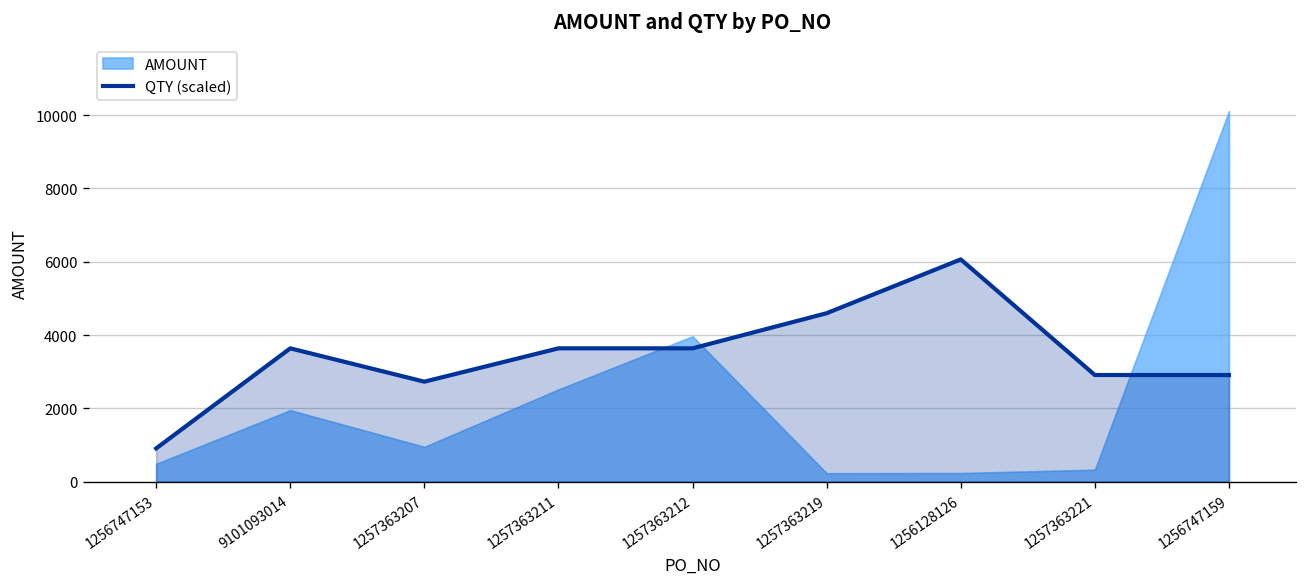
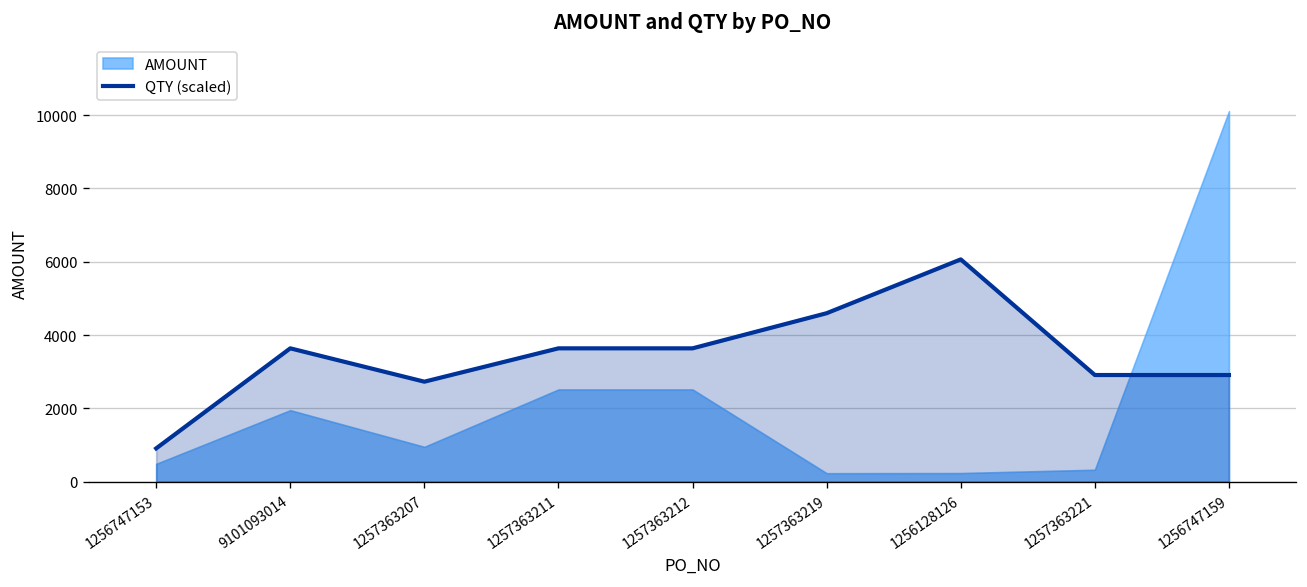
  {
    "AMOUNT": {
      "1256747153": 500,
      "9101093014": 2000,
      "1257363207": 1000,
      "1257363211": 2500,
-     "1257363212": 4000,
+     "1257363212": 2500,
      "1257363219": 200,
      "1256128126": 200,
      "1257363221": 300,
      "1256747159": 10100
    },
    "QTY (scaled)": {
      "1256747153": 900,
      "9101093014": 3600,
      "1257363207": 2700,
      "1257363211": 3600,
      "1257363212": 3600,
      "1257363219": 4600,
      "1256128126": 6100,
      "1257363221": 2900,
      "1256747159": 2900
    }
  }
